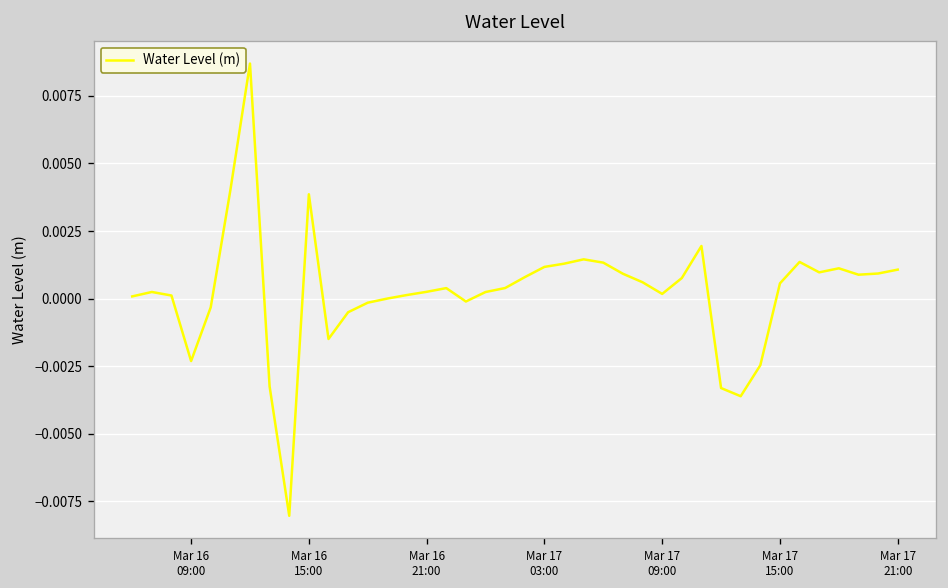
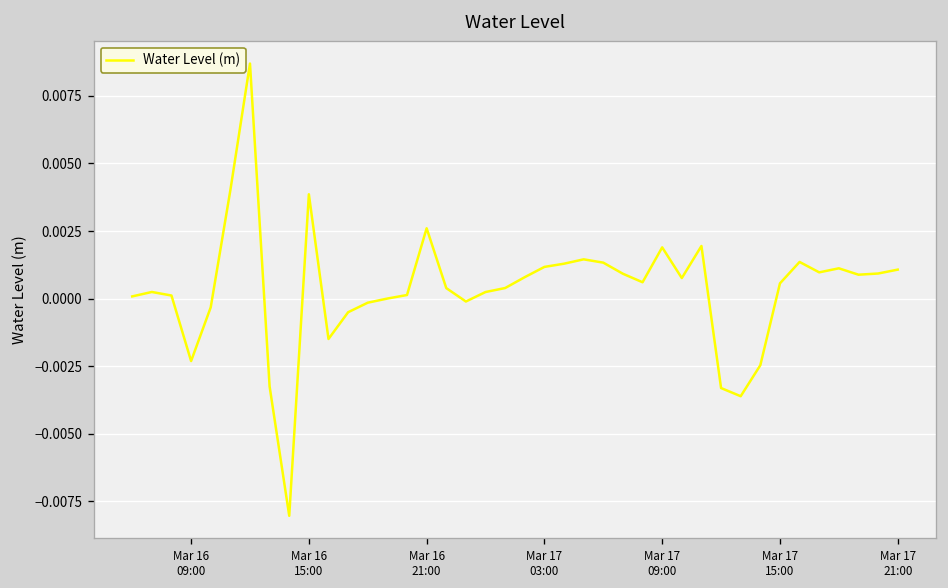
  {
    "Mar 16 09:00": -0.0023,
    "Mar 16 15:00": 0.0039,
-   "Mar 16 21:00": 0.0003,
+   "Mar 16 21:00": 0.0026,
    "Mar 17 03:00": 0.0012,
-   "Mar 17 09:00": 0.0002,
+   "Mar 17 09:00": 0.0019,
    "Mar 17 15:00": 0.0006,
    "Mar 17 21:00": 0.0011
  }
